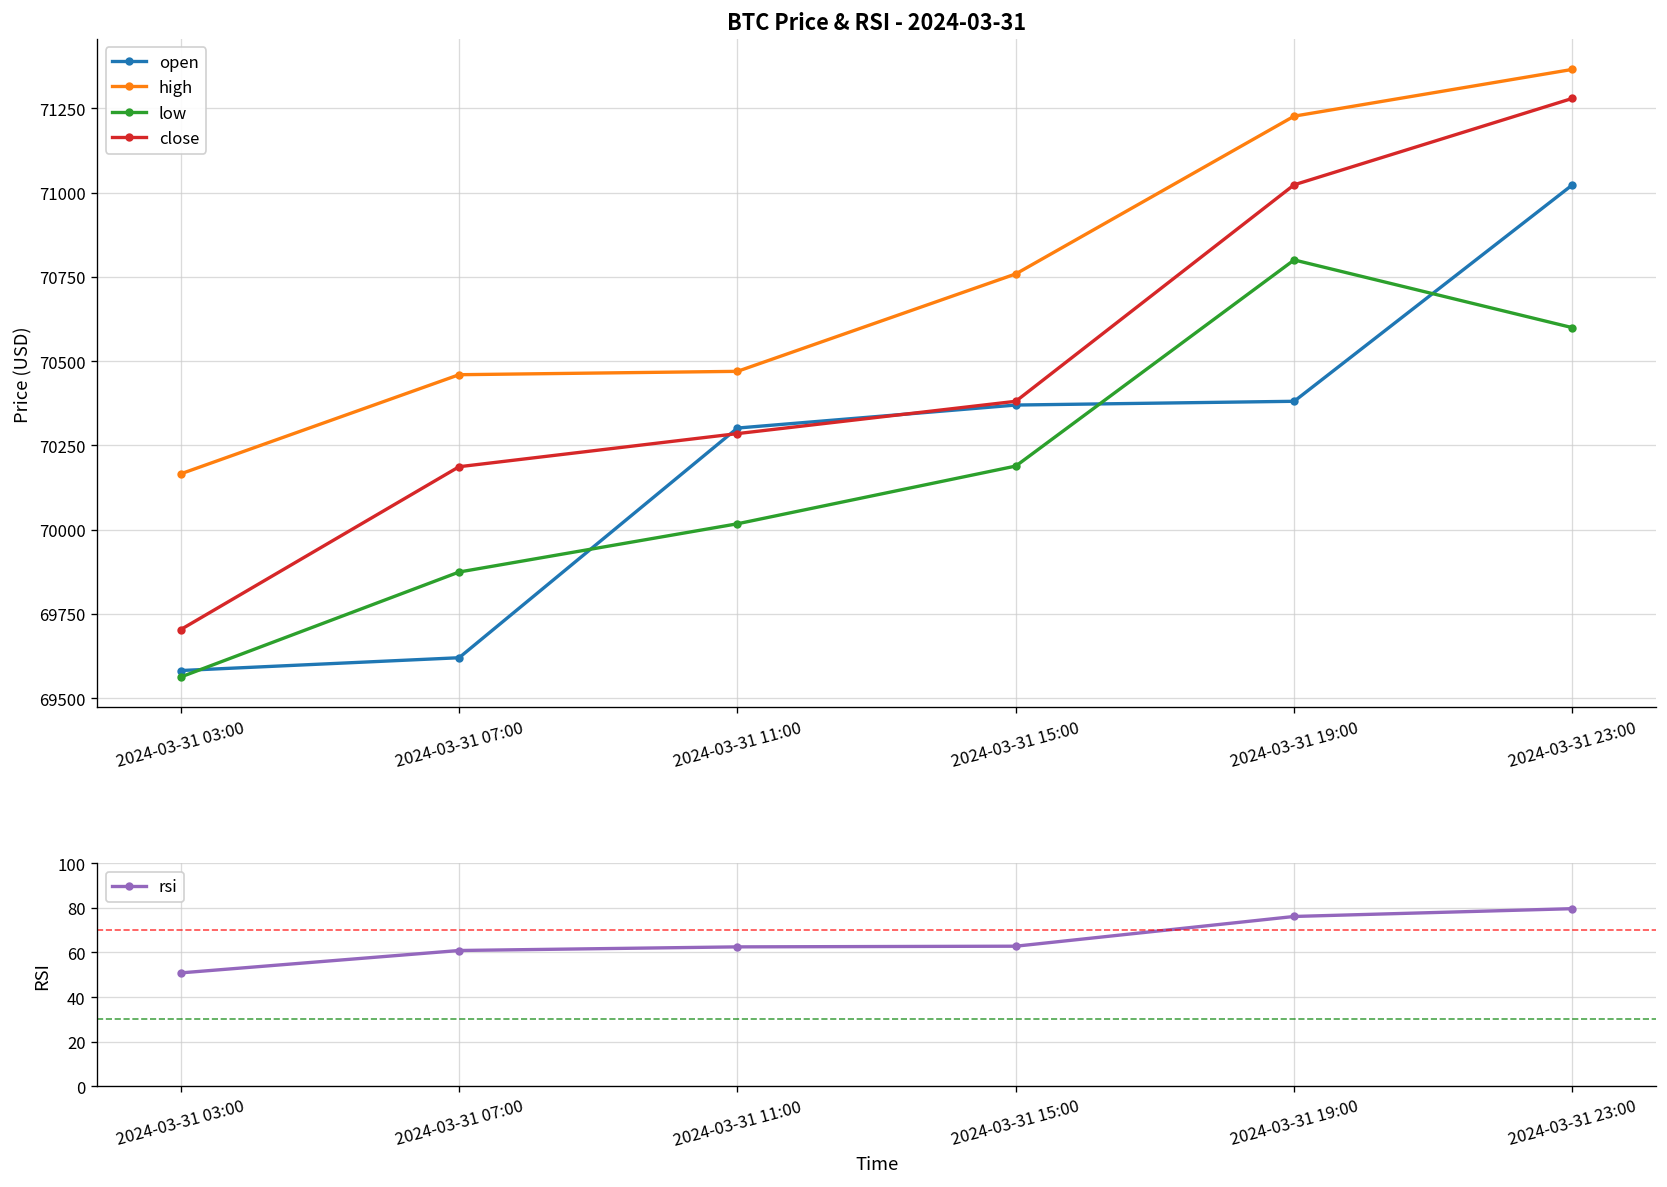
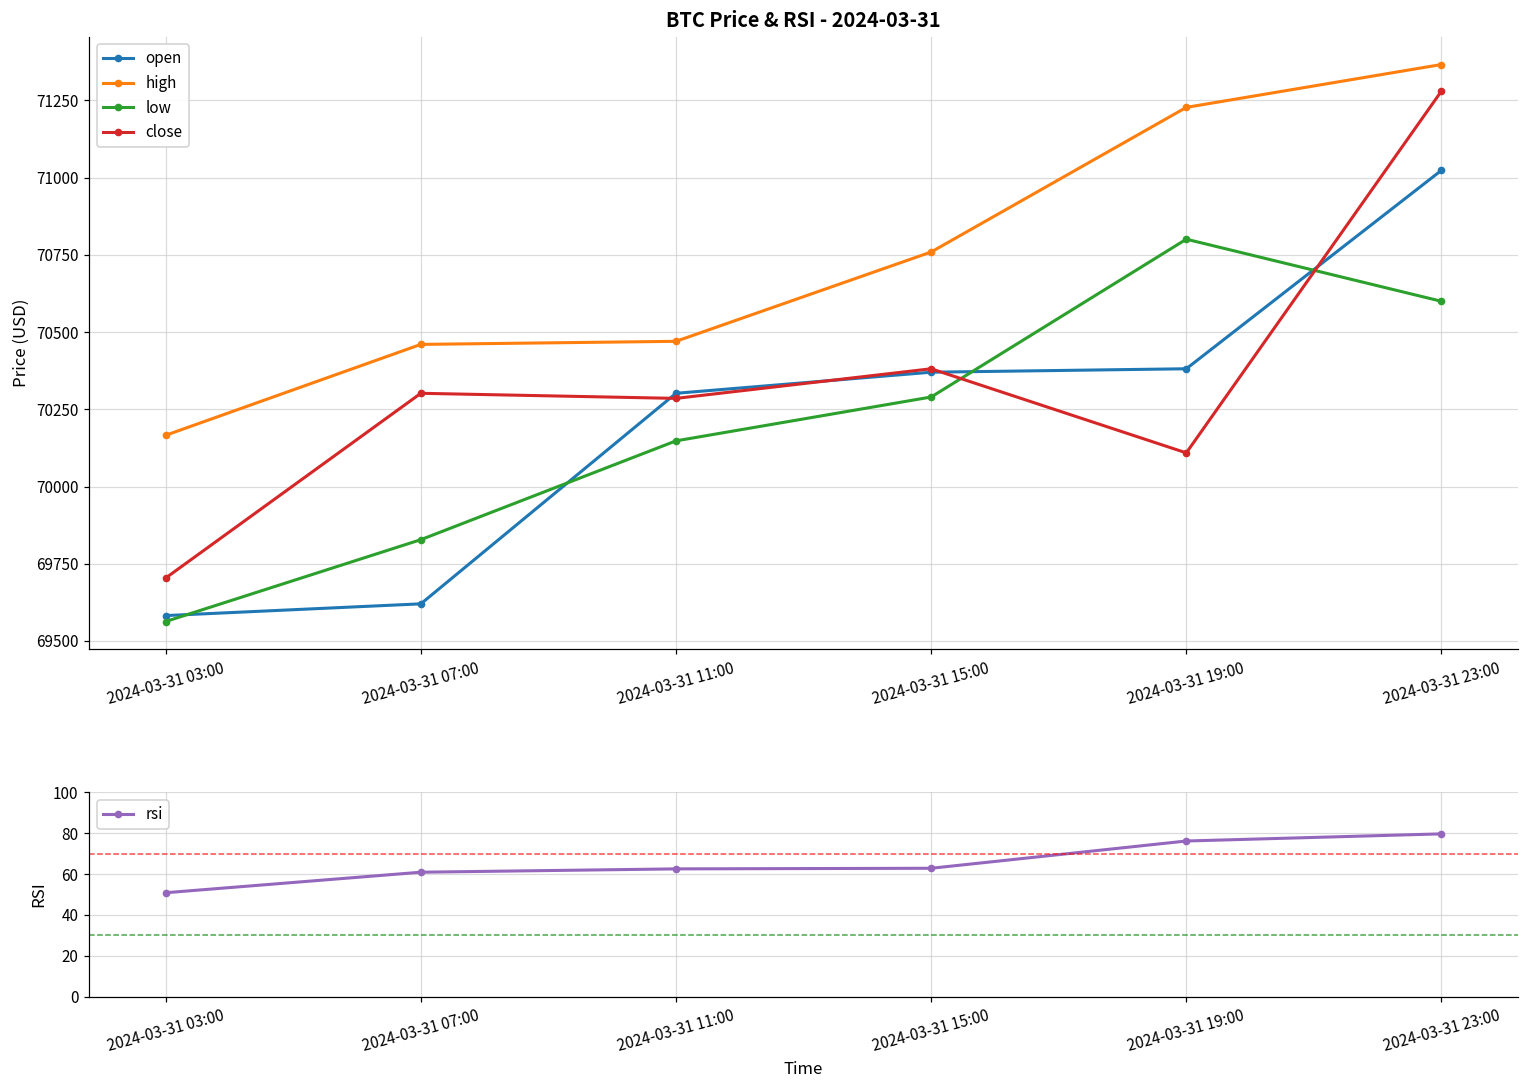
  {
    "BTC Price & RSI - 2024-03-31": {
      "open": {
        "2024-03-31 03:00": 69580,
        "2024-03-31 07:00": 69620,
        "2024-03-31 11:00": 70300,
        "2024-03-31 15:00": 70370,
        "2024-03-31 19:00": 70380,
        "2024-03-31 23:00": 71020
      },
      "high": {
        "2024-03-31 03:00": 70170,
        "2024-03-31 07:00": 70460,
        "2024-03-31 11:00": 70470,
        "2024-03-31 15:00": 70760,
        "2024-03-31 19:00": 71230,
        "2024-03-31 23:00": 71370
      },
      "low": {
        "2024-03-31 03:00": 69560,
-       "2024-03-31 07:00": 69870,
-       "2024-03-31 11:00": 70020,
-       "2024-03-31 15:00": 70190,
+       "2024-03-31 07:00": 69830,
+       "2024-03-31 11:00": 70150,
+       "2024-03-31 15:00": 70290,
        "2024-03-31 19:00": 70800,
        "2024-03-31 23:00": 70600
      },
      "close": {
        "2024-03-31 03:00": 69700,
-       "2024-03-31 07:00": 70190,
+       "2024-03-31 07:00": 70300,
        "2024-03-31 11:00": 70290,
        "2024-03-31 15:00": 70380,
-       "2024-03-31 19:00": 71020,
+       "2024-03-31 19:00": 70110,
        "2024-03-31 23:00": 71280
      }
    }
  }
